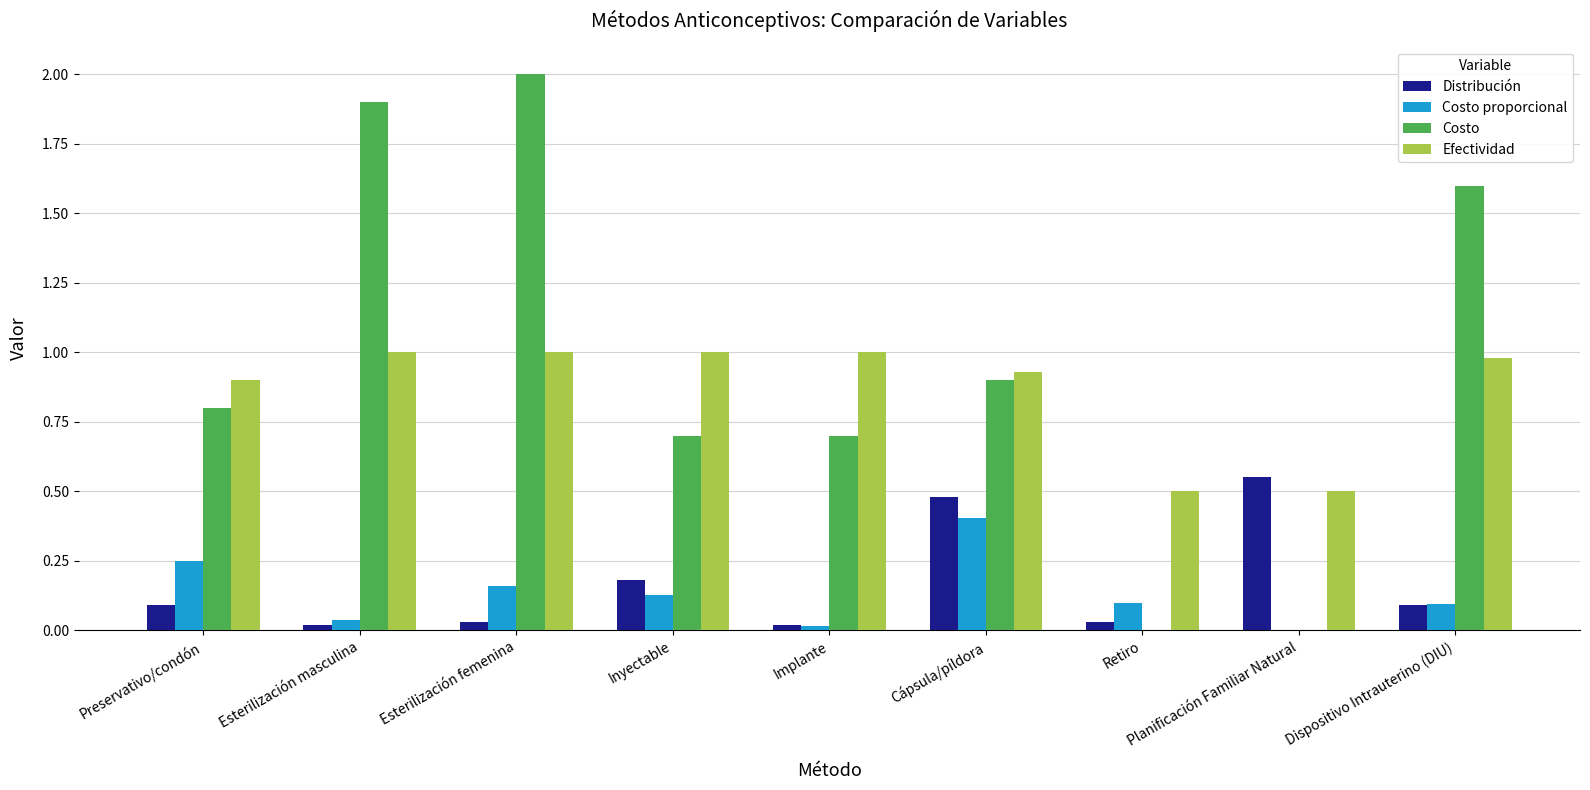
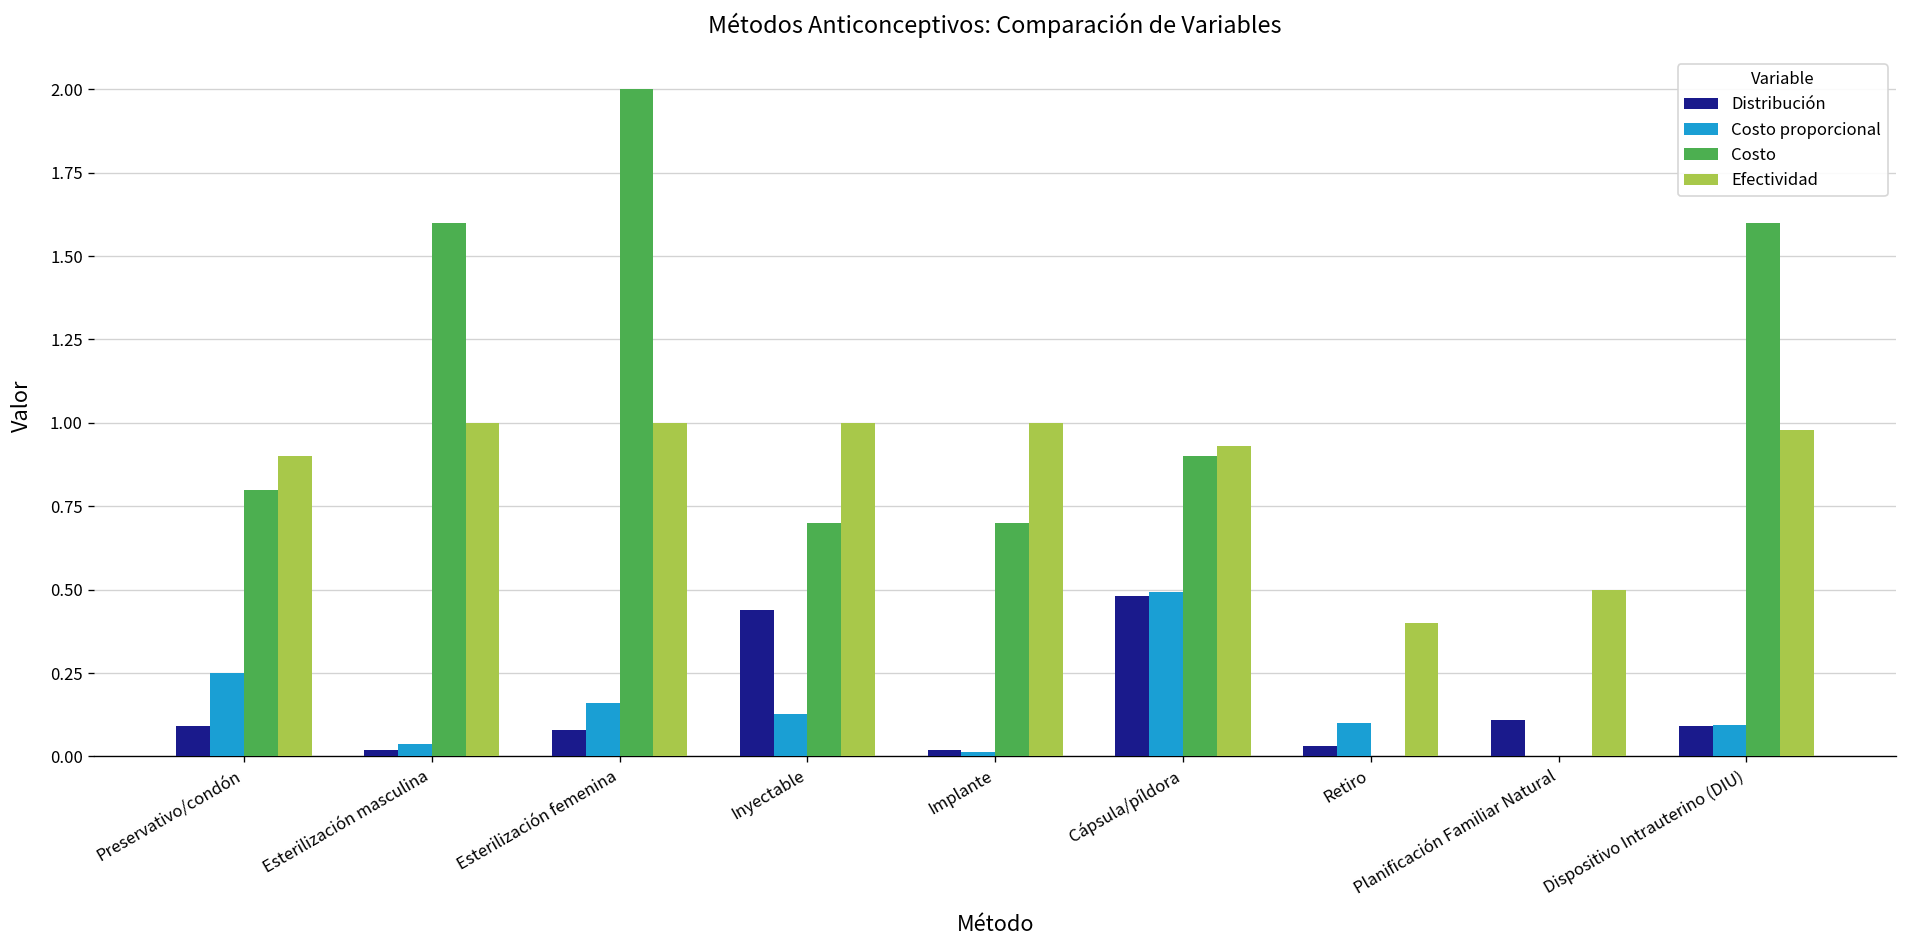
  {
    "Distribución": {
      "Preservativo/condón": 0.09,
      "Esterilización masculina": 0.02,
-     "Esterilización femenina": 0.03,
-     "Inyectable": 0.18,
+     "Esterilización femenina": 0.08,
+     "Inyectable": 0.44,
      "Implante": 0.02,
      "Cápsula/píldora": 0.48,
      "Retiro": 0.03,
-     "Planificación Familiar Natural": 0.55,
+     "Planificación Familiar Natural": 0.11,
      "Dispositivo Intrauterino (DIU)": 0.09
    },
    "Costo proporcional": {
      "Preservativo/condón": 0.25,
      "Esterilización masculina": 0.04,
      "Esterilización femenina": 0.16,
      "Inyectable": 0.13,
      "Implante": 0.01,
-     "Cápsula/píldora": 0.41,
+     "Cápsula/píldora": 0.49,
      "Retiro": 0.10,
      "Planificación Familiar Natural": 0.00,
      "Dispositivo Intrauterino (DIU)": 0.09
    },
    "Costo": {
      "Preservativo/condón": 0.8,
-     "Esterilización masculina": 1.9,
+     "Esterilización masculina": 1.6,
      "Esterilización femenina": 2.0,
      "Inyectable": 0.7,
      "Implante": 0.7,
      "Cápsula/píldora": 0.9,
      "Retiro": 0.0,
      "Planificación Familiar Natural": 0.0,
      "Dispositivo Intrauterino (DIU)": 1.6
    },
    "Efectividad": {
      "Preservativo/condón": 0.9,
      "Esterilización masculina": 1.0,
      "Esterilización femenina": 1.0,
      "Inyectable": 1.0,
      "Implante": 1.0,
      "Cápsula/píldora": 0.93,
-     "Retiro": 0.5,
+     "Retiro": 0.4,
      "Planificación Familiar Natural": 0.5,
      "Dispositivo Intrauterino (DIU)": 0.98
    }
  }
